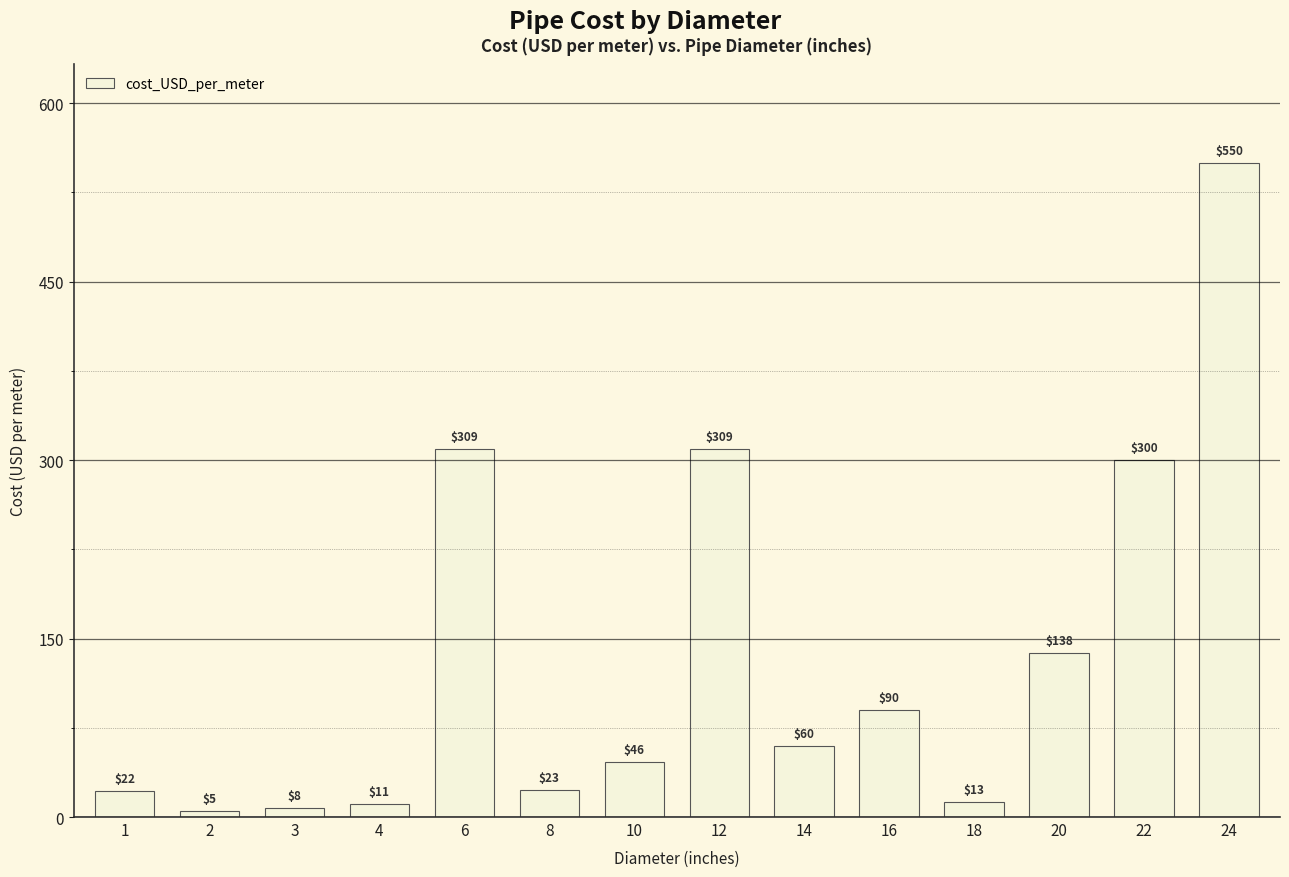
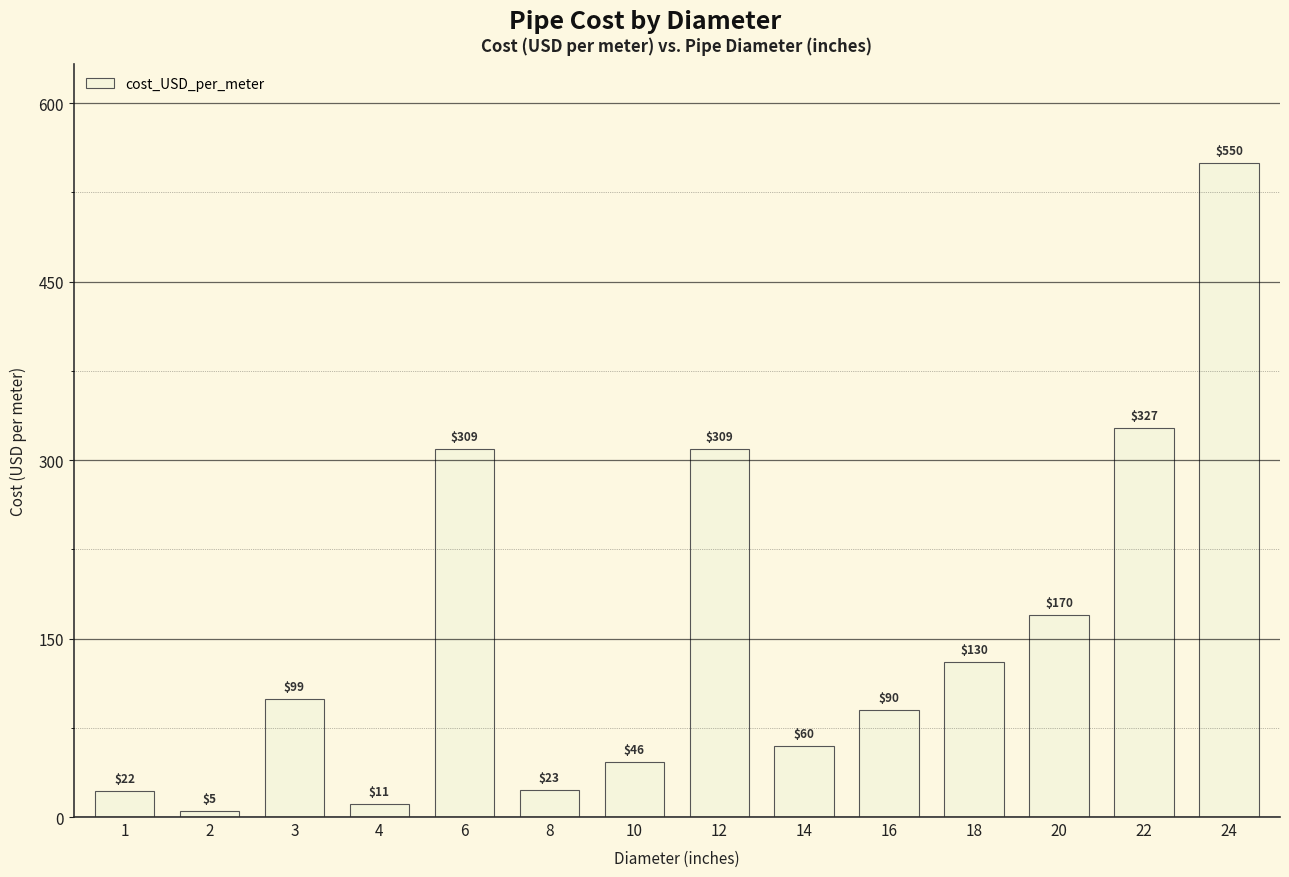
  {
    "1": "$22",
    "2": "$5",
-   "3": "$8",
+   "3": "$99",
    "4": "$11",
    "6": "$309",
    "8": "$23",
    "10": "$46",
    "12": "$309",
    "14": "$60",
    "16": "$90",
-   "18": "$13",
-   "20": "$138",
-   "22": "$300",
+   "18": "$130",
+   "20": "$170",
+   "22": "$327",
    "24": "$550"
  }
